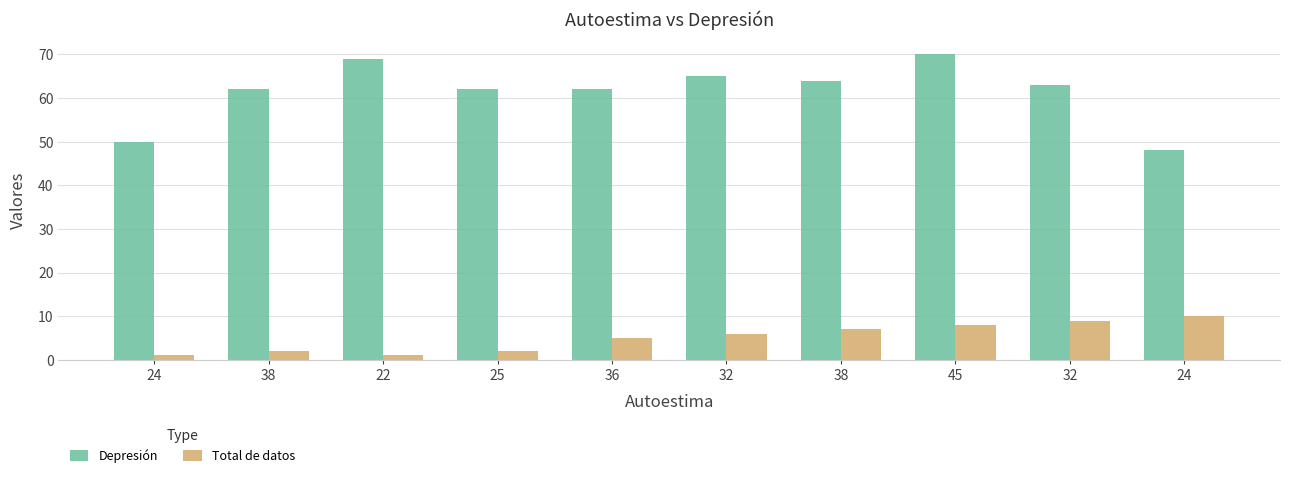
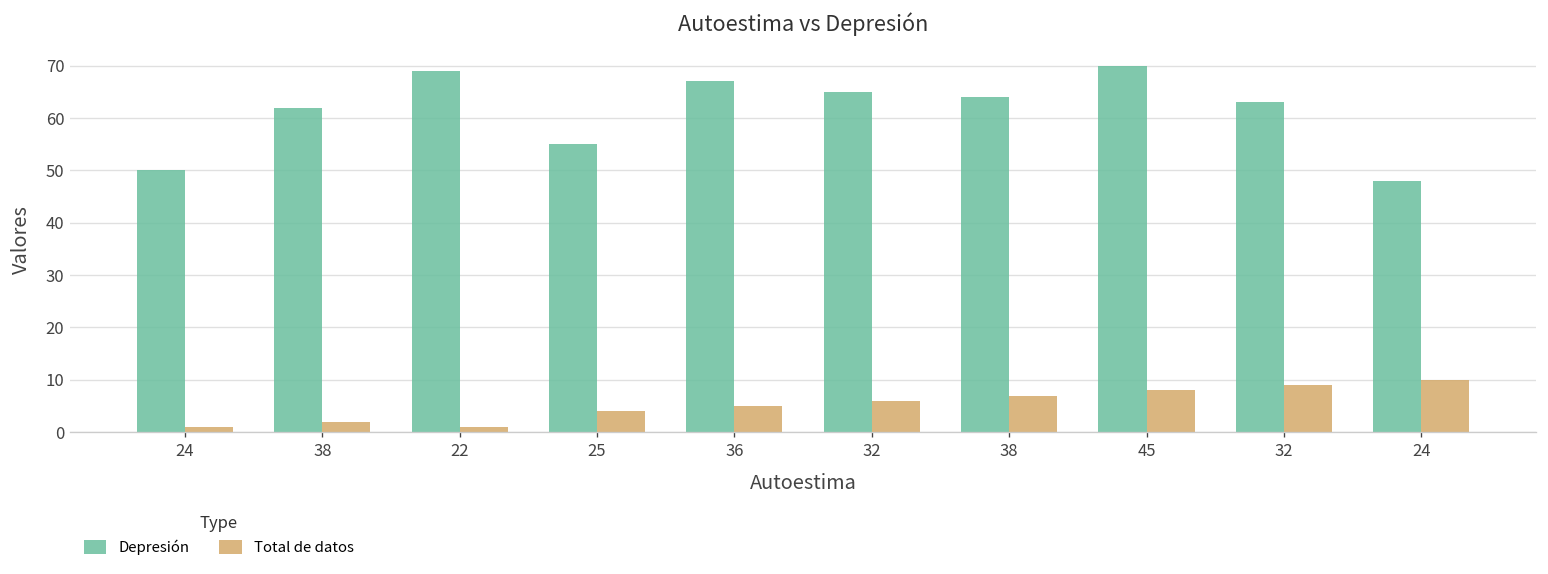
  {
    "Depresión": {
      "22": 69,
-     "25": 62,
-     "36": 62,
+     "25": 55,
+     "36": 67,
      "45": 70
    },
    "Total de datos": {
      "22": 1,
-     "25": 2,
+     "25": 4,
      "36": 5,
      "45": 8
    }
  }
